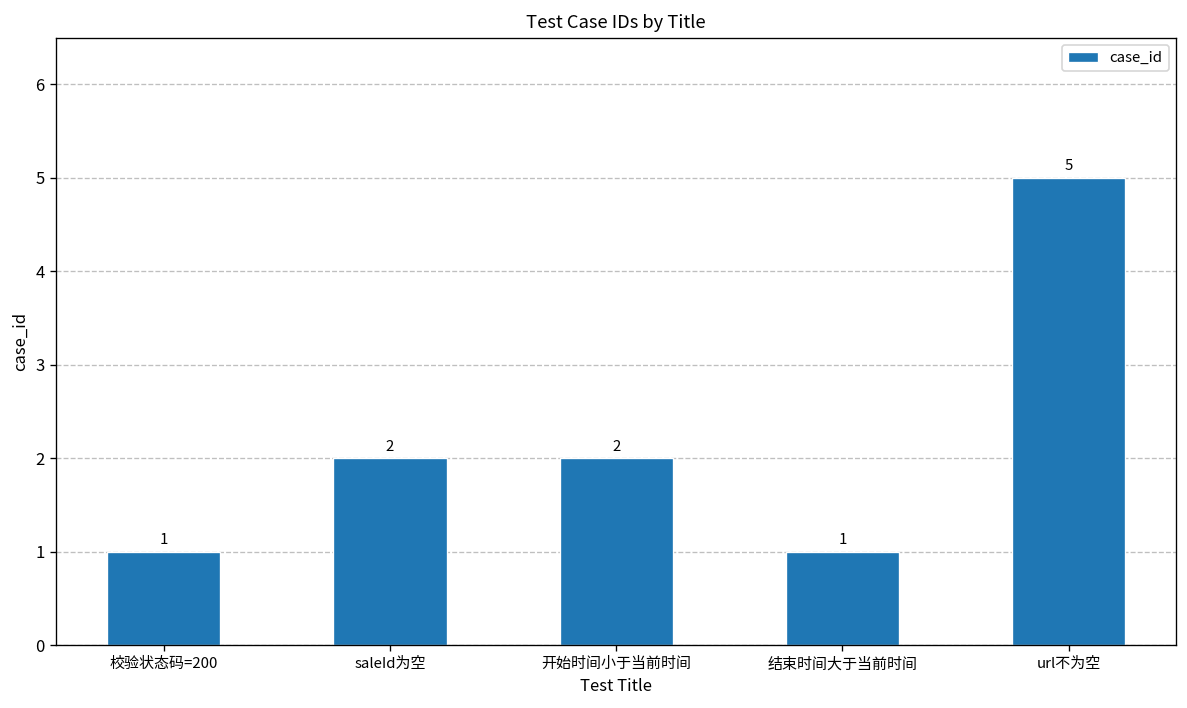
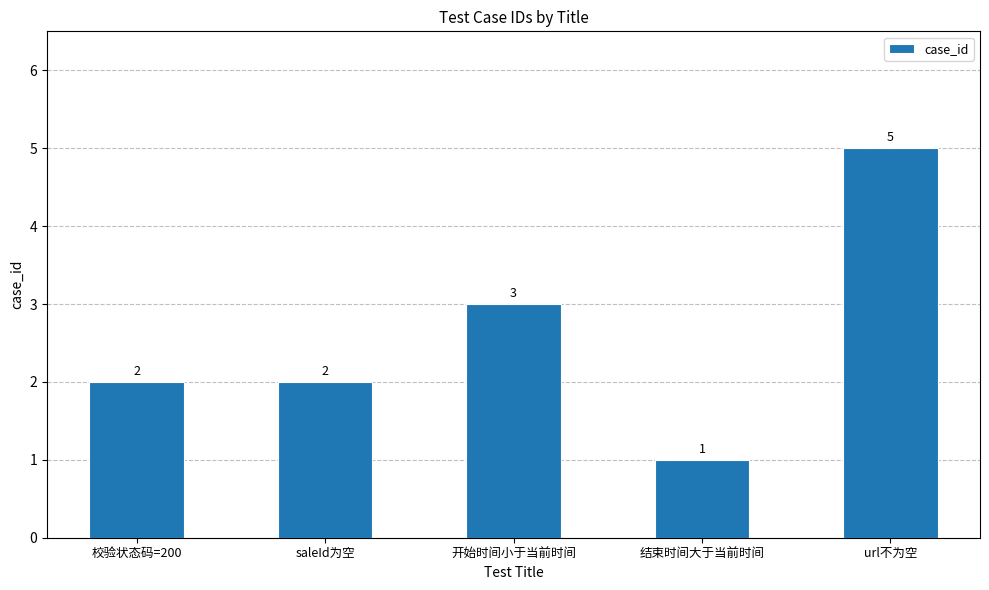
  {
-   "校验状态码=200": 1,
+   "校验状态码=200": 2,
    "saleId为空": 2,
-   "开始时间小于当前时间": 2,
+   "开始时间小于当前时间": 3,
    "结束时间大于当前时间": 1,
    "url不为空": 5
  }
